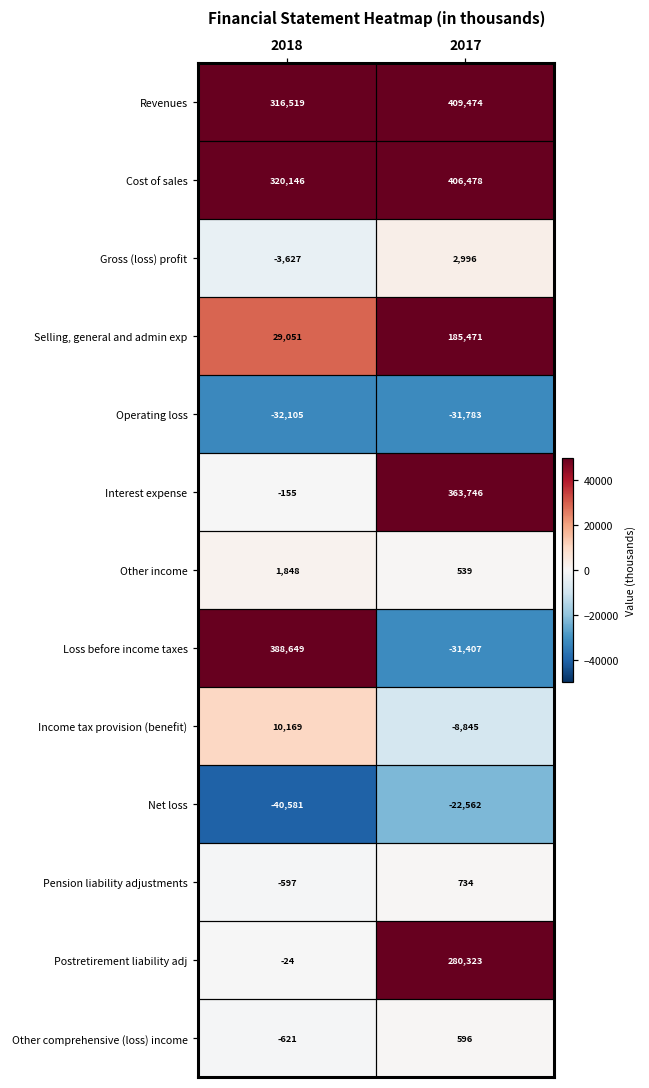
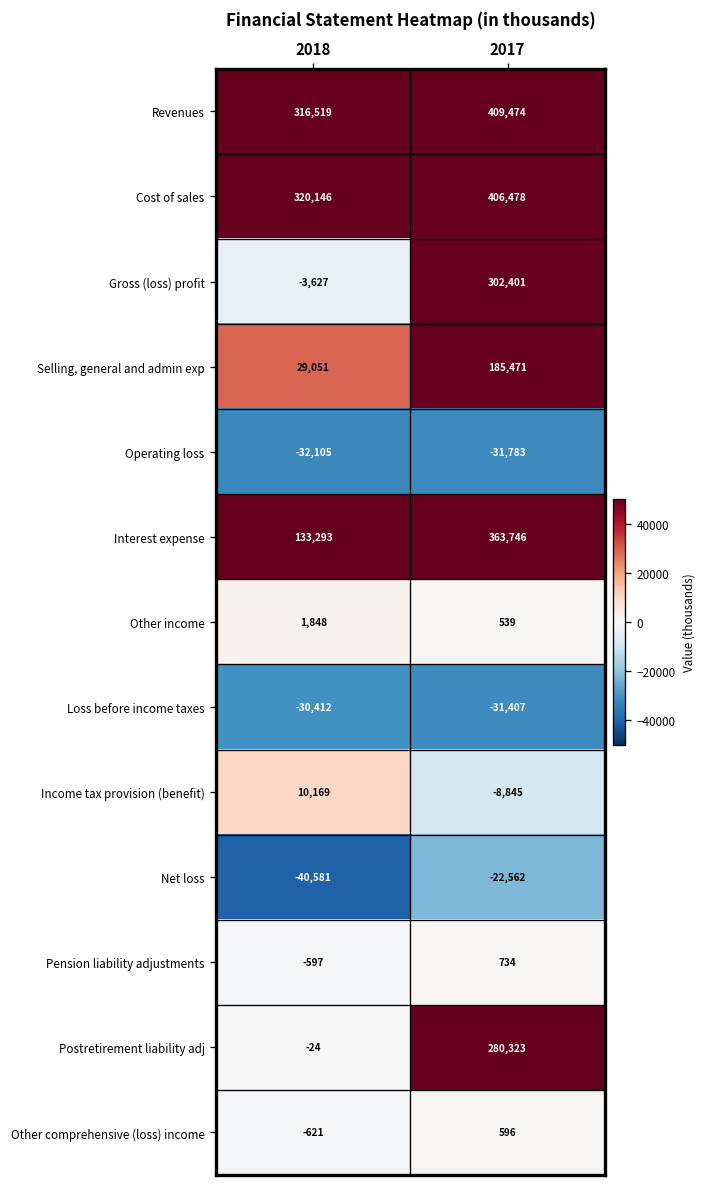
  {
    "Revenues": {
      "2018": "316,519",
      "2017": "409,474"
    },
    "Cost of sales": {
      "2018": "320,146",
      "2017": "406,478"
    },
    "Gross (loss) profit": {
      "2018": "-3,627",
-     "2017": "2,996"
+     "2017": "302,401"
    },
    "Selling, general and admin exp": {
      "2018": "29,051",
      "2017": "185,471"
    },
    "Operating loss": {
      "2018": "-32,105",
      "2017": "-31,783"
    },
    "Interest expense": {
-     "2018": "-155",
+     "2018": "133,293",
      "2017": "363,746"
    },
    "Other income": {
      "2018": "1,848",
      "2017": "539"
    },
    "Loss before income taxes": {
-     "2018": "388,649",
+     "2018": "-30,412",
      "2017": "-31,407"
    },
    "Income tax provision (benefit)": {
      "2018": "10,169",
      "2017": "-8,845"
    },
    "Net loss": {
      "2018": "-40,581",
      "2017": "-22,562"
    },
    "Pension liability adjustments": {
      "2018": "-597",
      "2017": "734"
    },
    "Postretirement liability adj": {
      "2018": "-24",
      "2017": "280,323"
    },
    "Other comprehensive (loss) income": {
      "2018": "-621",
      "2017": "596"
    }
  }
